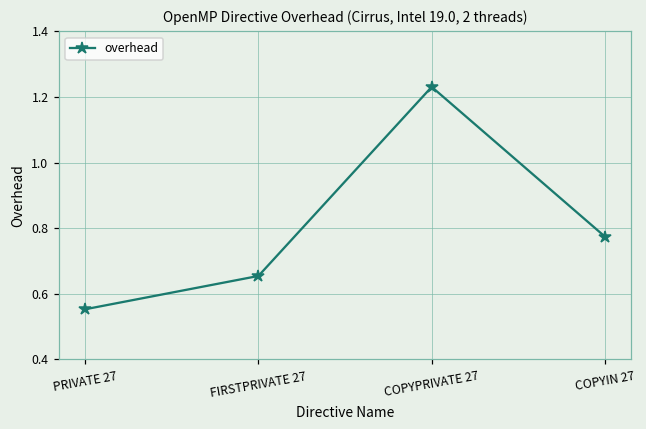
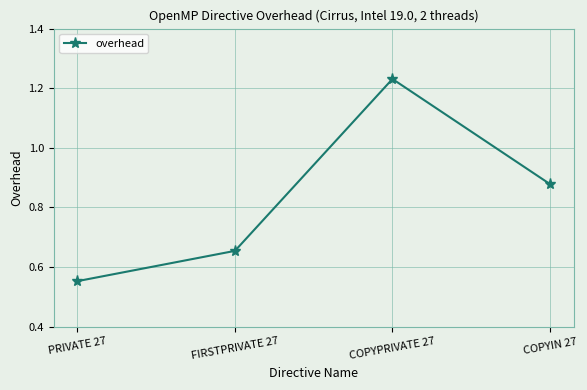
  {
    "PRIVATE 27": 0.55,
    "FIRSTPRIVATE 27": 0.65,
    "COPYPRIVATE 27": 1.23,
-   "COPYIN 27": 0.77
+   "COPYIN 27": 0.88
  }
